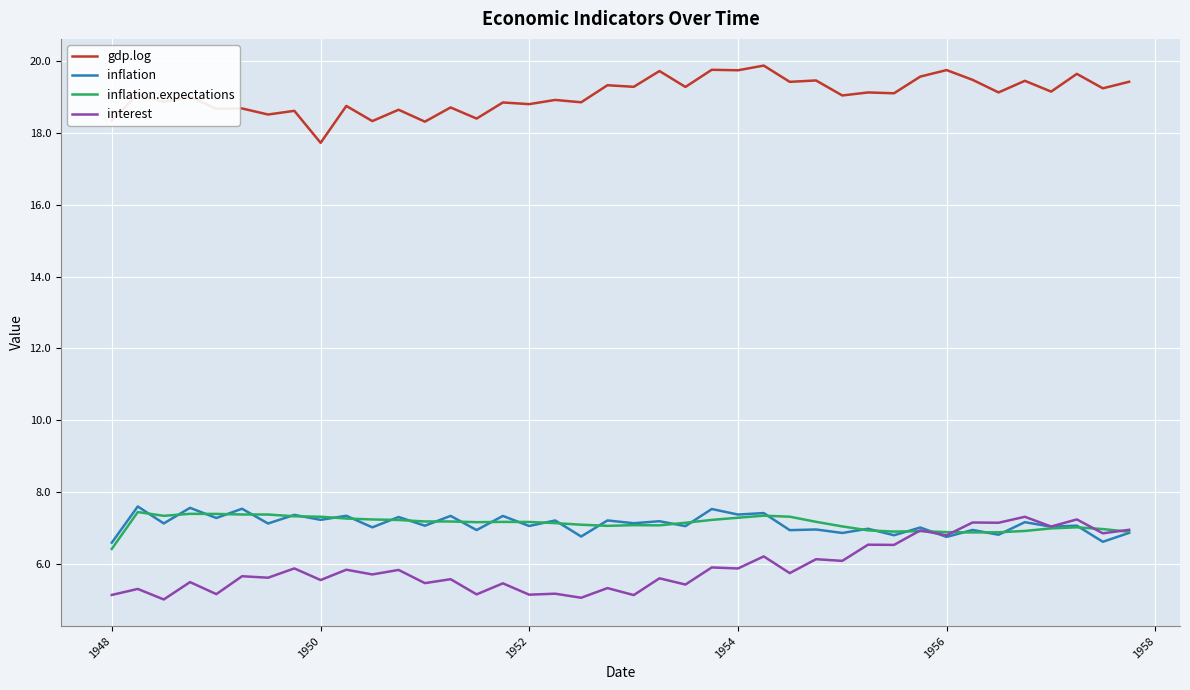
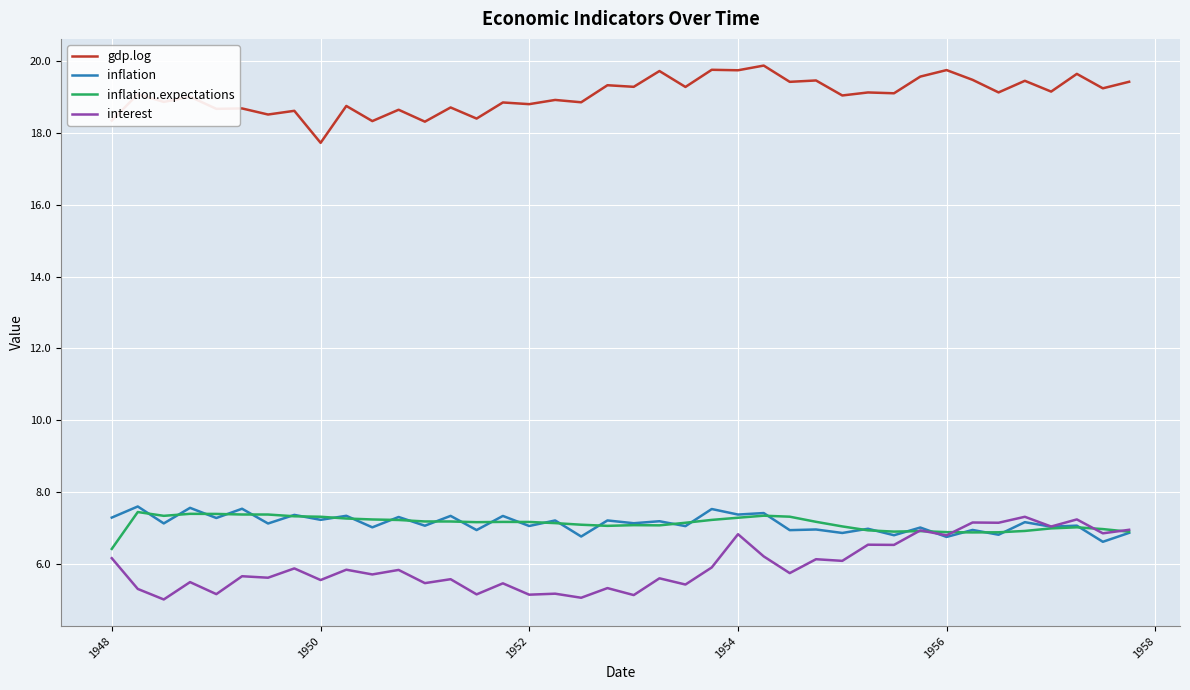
  {
    "gdp.log": {
      "1950": 17.7,
      "1952": 18.8,
      "1954": 19.8,
      "1956": 19.8
    },
    "inflation": {
-     "1948": 6.6,
+     "1948": 7.3,
      "1950": 7.2,
      "1952": 7.0,
      "1954": 7.4
    },
    "inflation.expectations": {
      "1948": 6.4,
      "1950": 7.3,
      "1952": 7.2,
      "1954": 7.3,
      "1956": 6.9
    },
    "interest": {
-     "1948": 5.1,
+     "1948": 6.2,
      "1950": 5.5,
      "1952": 5.1,
-     "1954": 5.9
+     "1954": 6.8
    }
  }
